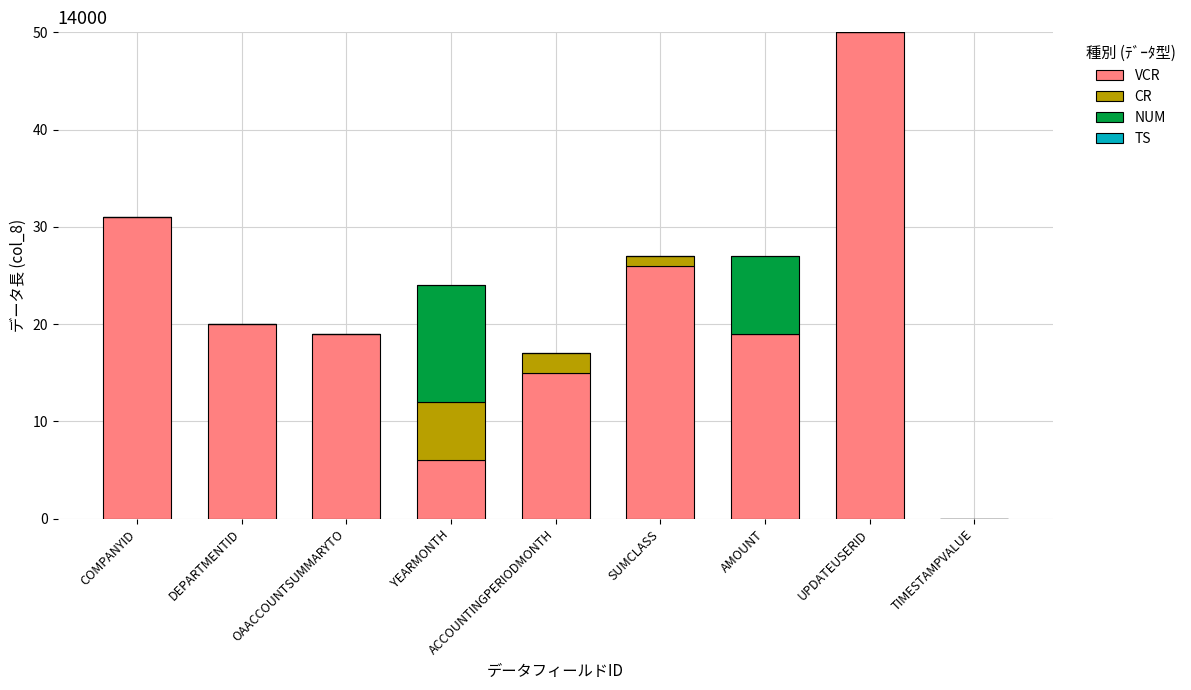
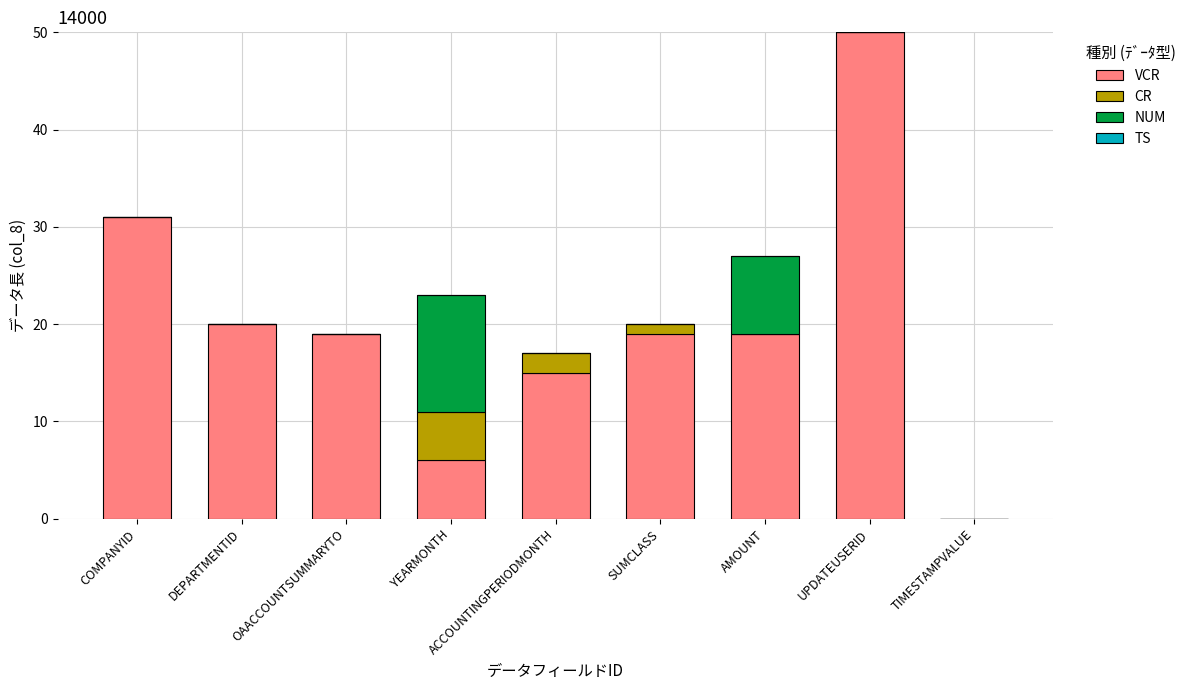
  {
    "VCR": {
      "COMPANYID": 31,
      "DEPARTMENTID": 20,
      "OAACCOUNTSUMMARYTO": 19,
      "YEARMONTH": 6,
      "ACCOUNTINGPERIODMONTH": 15,
-     "SUMCLASS": 26,
+     "SUMCLASS": 19,
      "AMOUNT": 19,
      "UPDATEUSERID": 50,
      "TIMESTAMPVALUE": 0
    },
    "CR": {
      "COMPANYID": 0,
      "DEPARTMENTID": 0,
      "OAACCOUNTSUMMARYTO": 0,
-     "YEARMONTH": 6,
+     "YEARMONTH": 5,
      "ACCOUNTINGPERIODMONTH": 2,
      "SUMCLASS": 1,
      "AMOUNT": 0,
      "UPDATEUSERID": 0,
      "TIMESTAMPVALUE": 0
    },
    "TS": {
      "COMPANYID": 0,
      "DEPARTMENTID": 0,
      "OAACCOUNTSUMMARYTO": 0,
      "ACCOUNTINGPERIODMONTH": 0,
      "SUMCLASS": 0,
      "UPDATEUSERID": 0,
      "TIMESTAMPVALUE": 0
    }
  }
